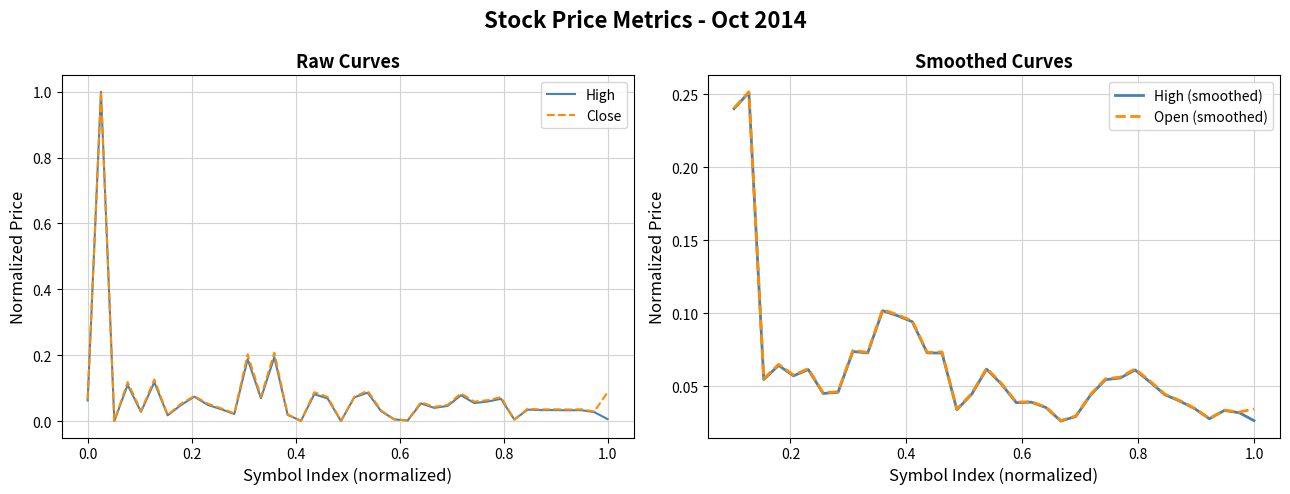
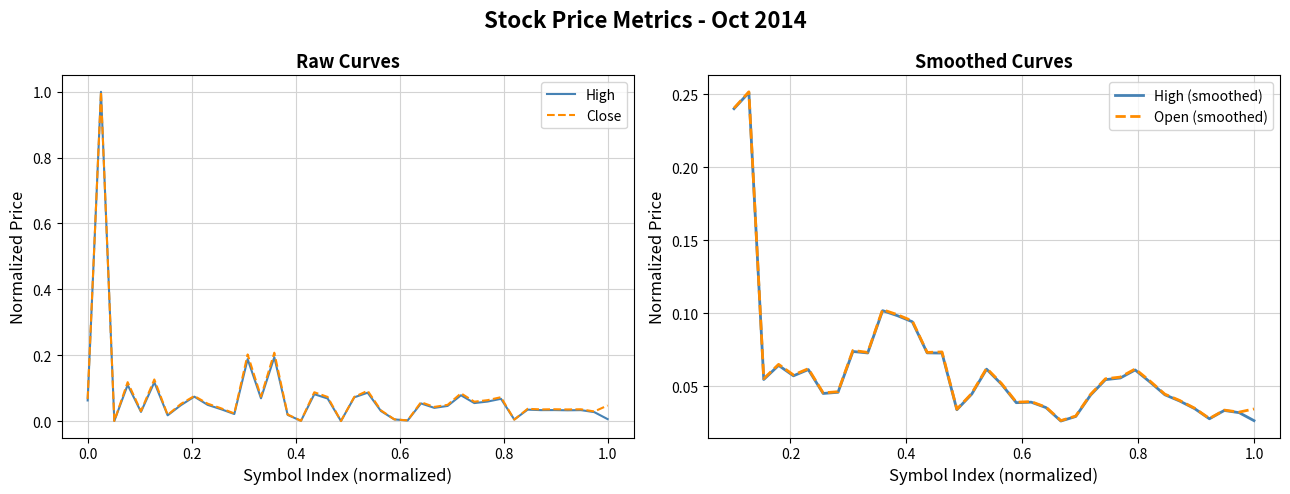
  {
    "Raw Curves": {
      "High": {
        "1.0": 0.01
      },
      "Close": {
-       "1.0": 0.09
+       "1.0": 0.05
      }
    },
    "Smoothed Curves": {
      "High (smoothed)": {
        "1.0": 0.026
      },
      "Open (smoothed)": {
        "1.0": 0.034
      }
    }
  }
